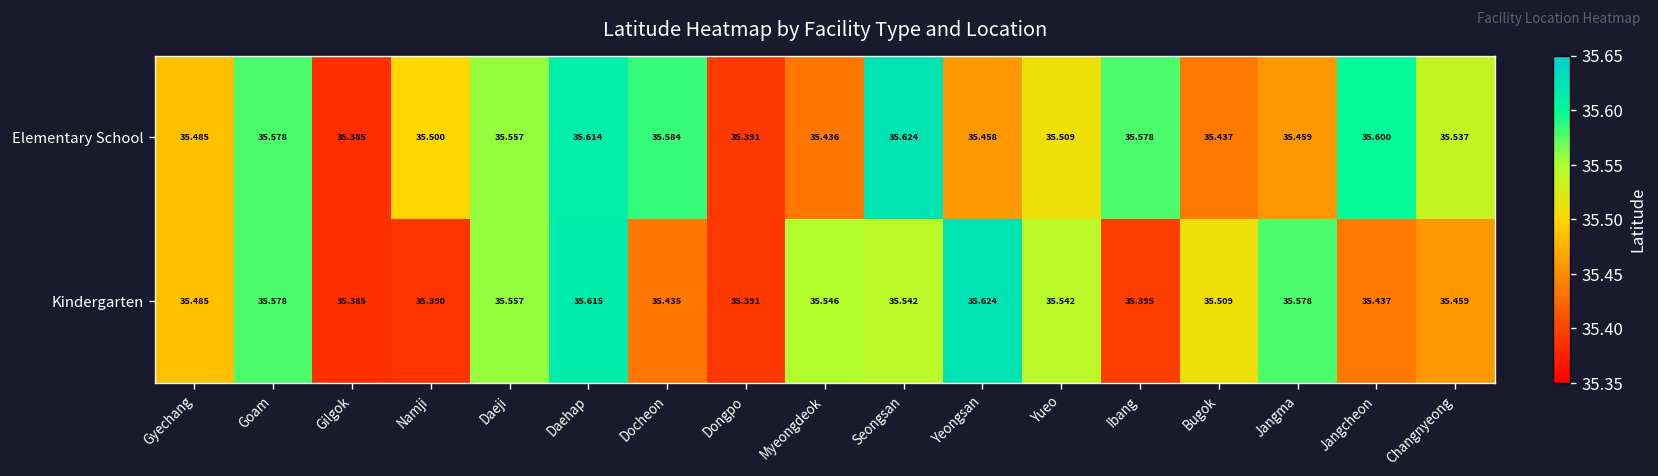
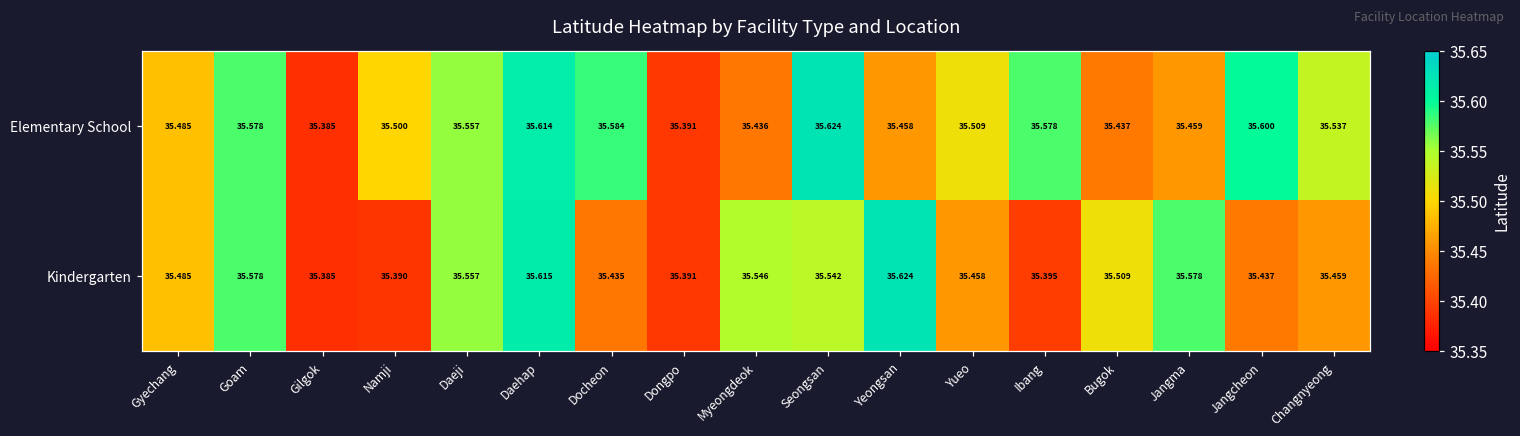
  {
    "Elementary School": {
      "Gyechang": 35.485,
      "Goam": 35.578,
      "Gilgok": 35.385,
      "Namji": 35.500,
      "Daeji": 35.557,
      "Daehap": 35.614,
      "Docheon": 35.584,
      "Dongpo": 35.391,
      "Myeongdeok": 35.436,
      "Seongsan": 35.624,
      "Yeongsan": 35.458,
      "Yueo": 35.509,
      "Ibang": 35.578,
      "Bugok": 35.437,
      "Jangma": 35.459,
      "Jangcheon": 35.600,
      "Changnyeong": 35.537
    },
    "Kindergarten": {
      "Gyechang": 35.485,
      "Goam": 35.578,
      "Gilgok": 35.385,
      "Namji": 35.390,
      "Daeji": 35.557,
      "Daehap": 35.615,
      "Docheon": 35.435,
      "Dongpo": 35.391,
      "Myeongdeok": 35.546,
      "Seongsan": 35.542,
      "Yeongsan": 35.624,
-     "Yueo": 35.542,
+     "Yueo": 35.458,
      "Ibang": 35.395,
      "Bugok": 35.509,
      "Jangma": 35.578,
      "Jangcheon": 35.437,
      "Changnyeong": 35.459
    }
  }
